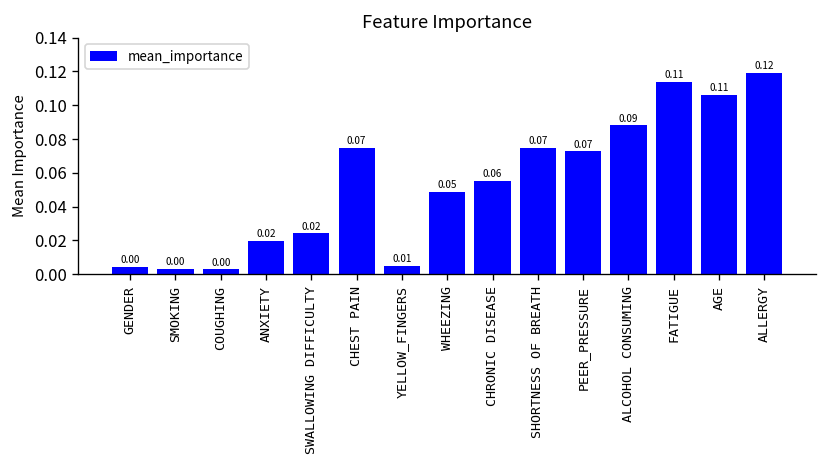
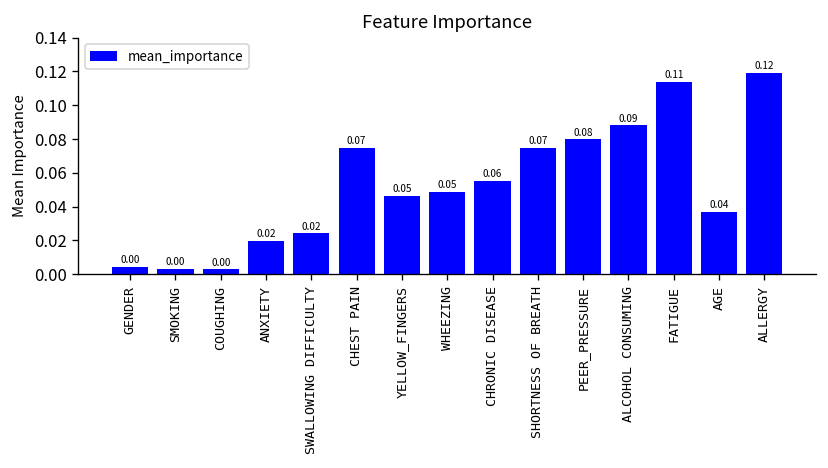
  {
    "GENDER": 0.00,
    "SMOKING": 0.00,
    "COUGHING": 0.00,
    "ANXIETY": 0.02,
    "SWALLOWING DIFFICULTY": 0.02,
    "CHEST PAIN": 0.07,
-   "YELLOW_FINGERS": 0.01,
+   "YELLOW_FINGERS": 0.05,
    "WHEEZING": 0.05,
    "CHRONIC DISEASE": 0.06,
    "SHORTNESS OF BREATH": 0.07,
-   "PEER_PRESSURE": 0.07,
+   "PEER_PRESSURE": 0.08,
    "ALCOHOL CONSUMING": 0.09,
    "FATIGUE": 0.11,
-   "AGE": 0.11,
+   "AGE": 0.04,
    "ALLERGY": 0.12
  }
